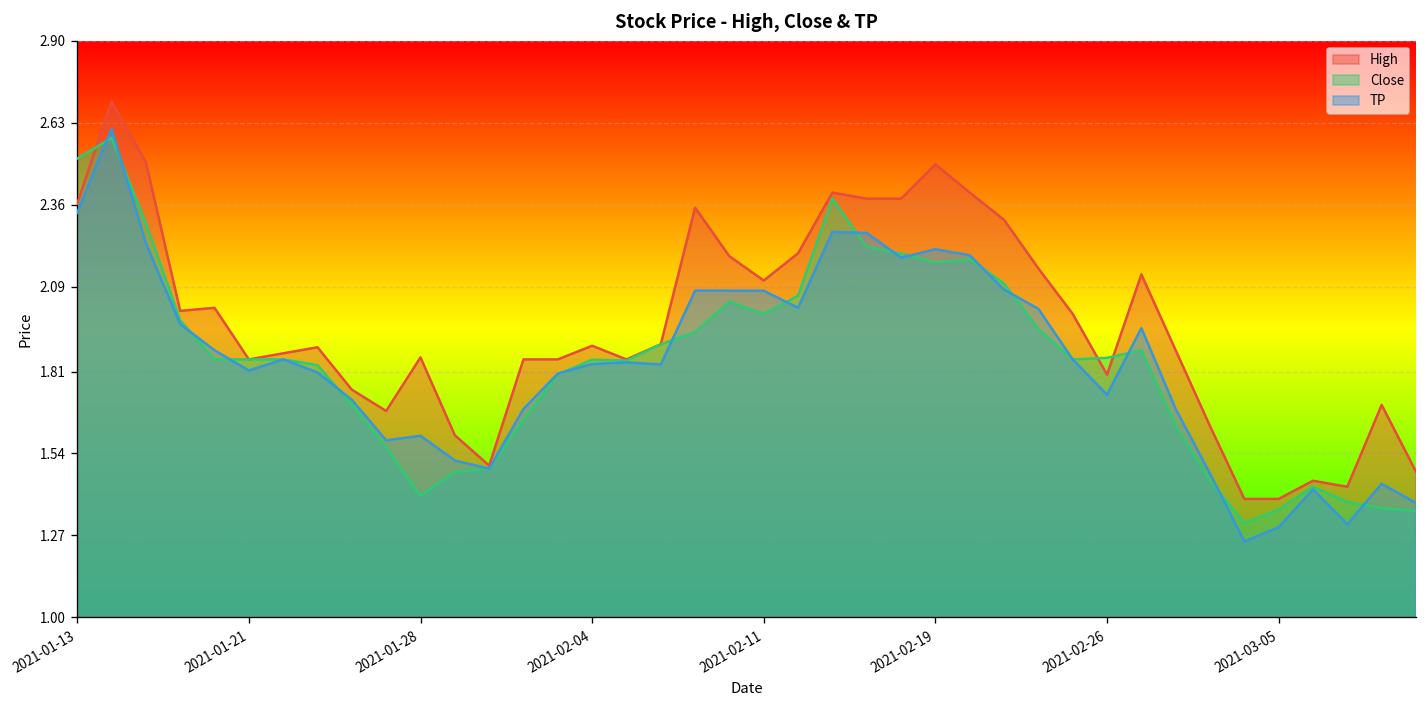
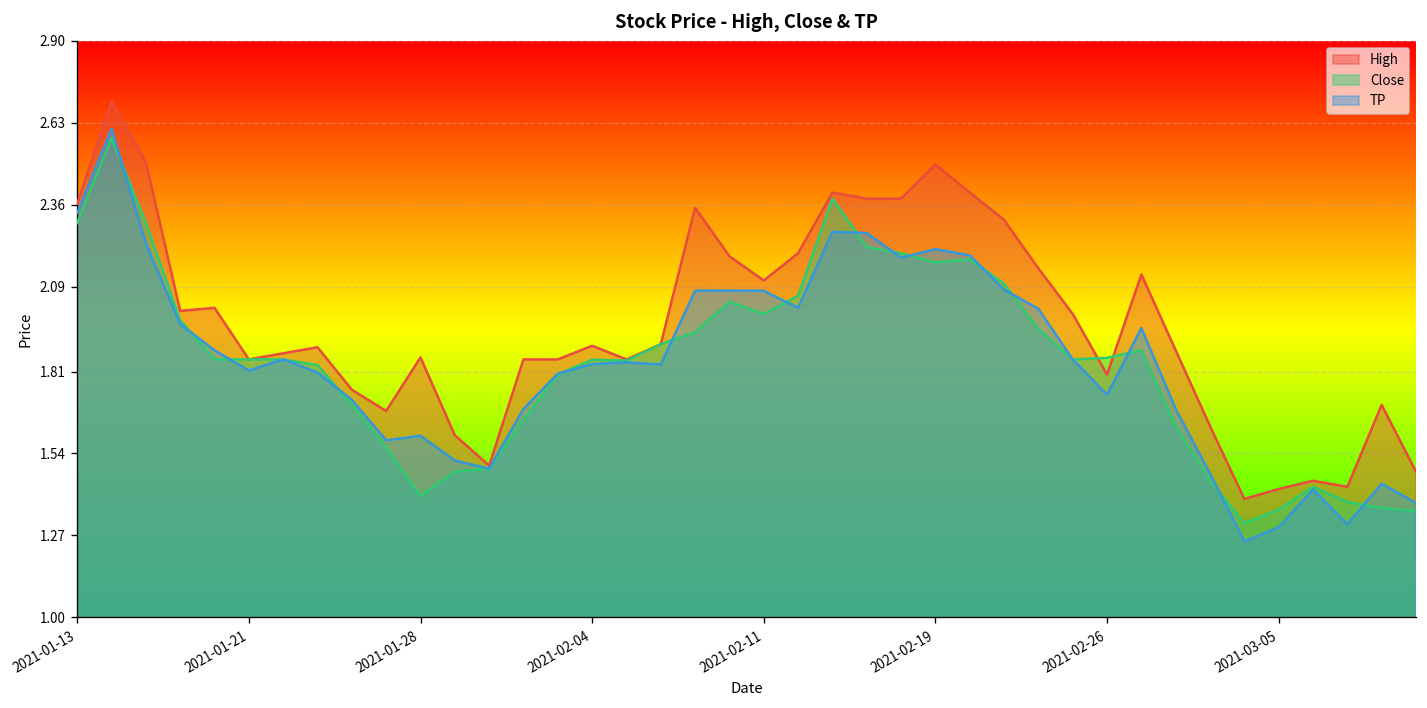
  {
    "High": {
      "2021-01-13": 2.36,
      "2021-01-28": 1.86,
      "2021-02-04": 1.89,
      "2021-02-11": 2.11,
      "2021-02-19": 2.49,
      "2021-02-26": 1.80,
-     "2021-03-05": 1.39
+     "2021-03-05": 1.42
    },
    "Close": {
-     "2021-01-13": 2.51,
+     "2021-01-13": 2.30,
      "2021-01-28": 1.40,
      "2021-02-04": 1.85,
      "2021-02-11": 2.00,
      "2021-02-19": 2.17,
      "2021-02-26": 1.86,
      "2021-03-05": 1.36
    },
    "TP": {
      "2021-01-13": 2.33,
      "2021-01-21": 1.81,
      "2021-01-28": 1.60,
      "2021-02-04": 1.83,
      "2021-02-11": 2.08,
      "2021-02-19": 2.21,
      "2021-02-26": 1.73,
      "2021-03-05": 1.30
    }
  }
